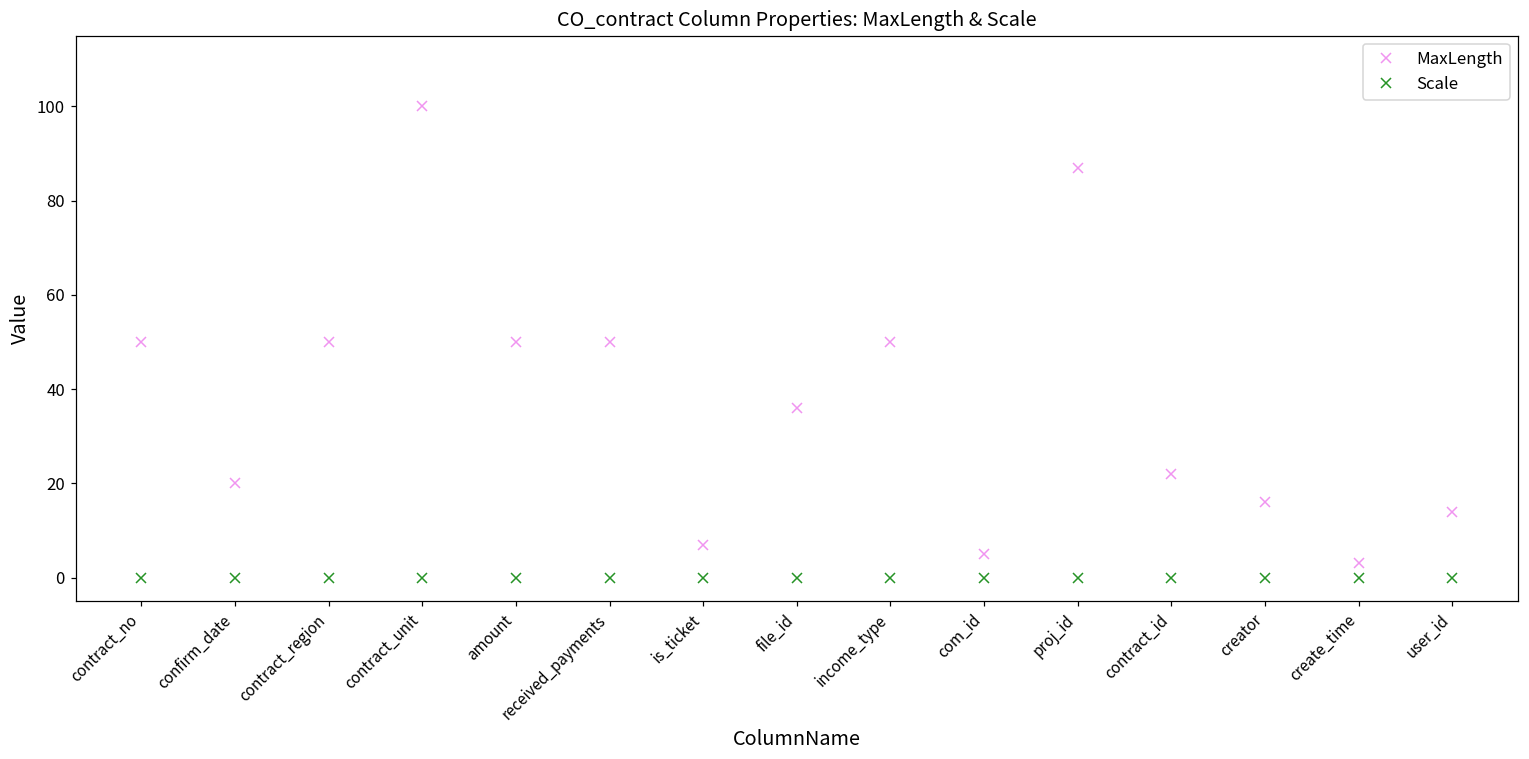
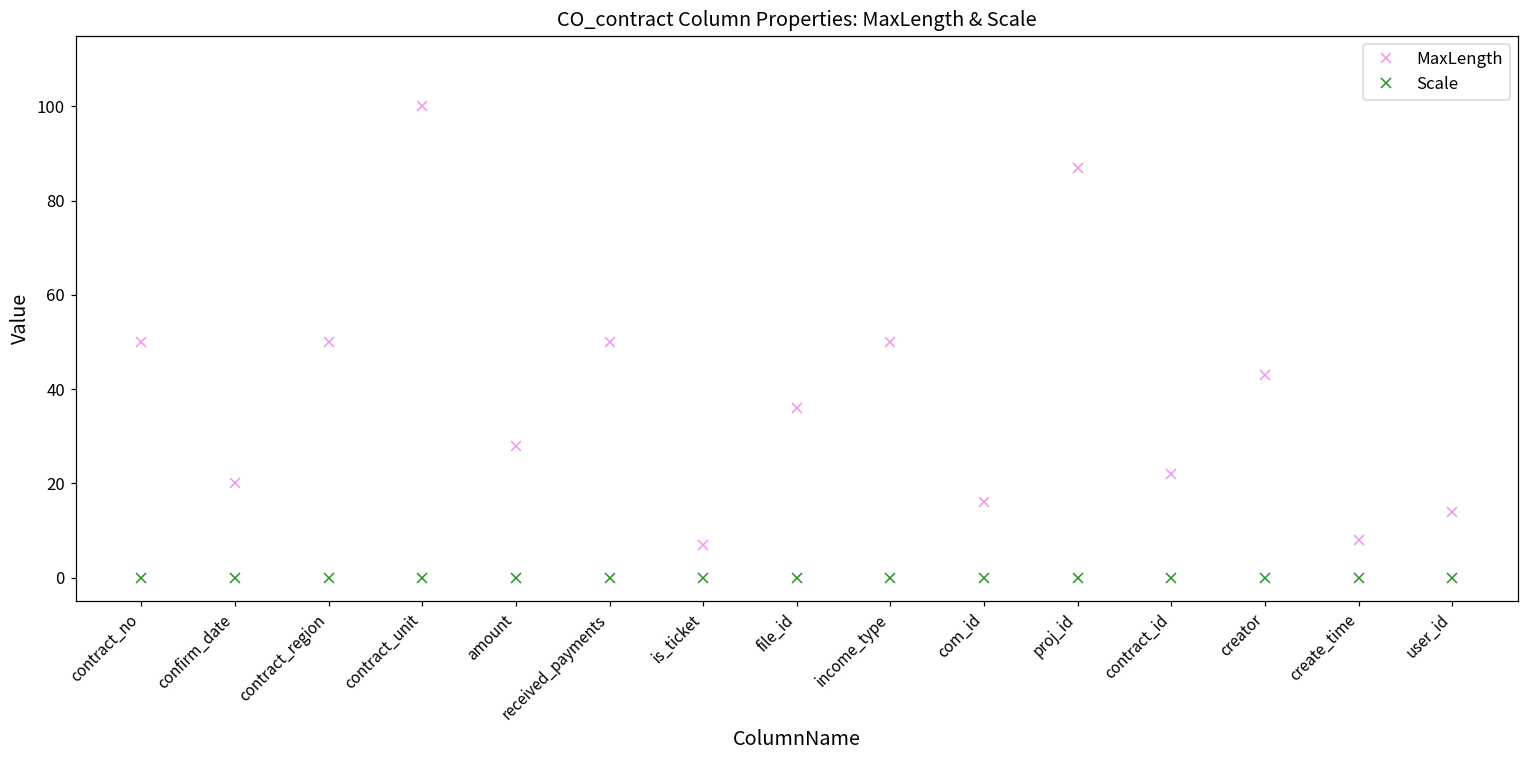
  {
    "MaxLength": {
      "contract_no": 50,
      "confirm_date": 20,
      "contract_region": 50,
      "contract_unit": 100,
-     "amount": 50,
+     "amount": 28,
      "received_payments": 50,
      "is_ticket": 7,
      "file_id": 36,
      "income_type": 50,
-     "com_id": 5,
+     "com_id": 16,
      "proj_id": 87,
      "contract_id": 22,
-     "creator": 16,
-     "create_time": 3,
+     "creator": 43,
+     "create_time": 8,
      "user_id": 14
    },
    "Scale": {
      "contract_no": 0,
      "confirm_date": 0,
      "contract_region": 0,
      "contract_unit": 0,
      "amount": 0,
      "received_payments": 0,
      "is_ticket": 0,
      "file_id": 0,
      "income_type": 0,
      "com_id": 0,
      "proj_id": 0,
      "contract_id": 0,
      "creator": 0,
      "create_time": 0,
      "user_id": 0
    }
  }
